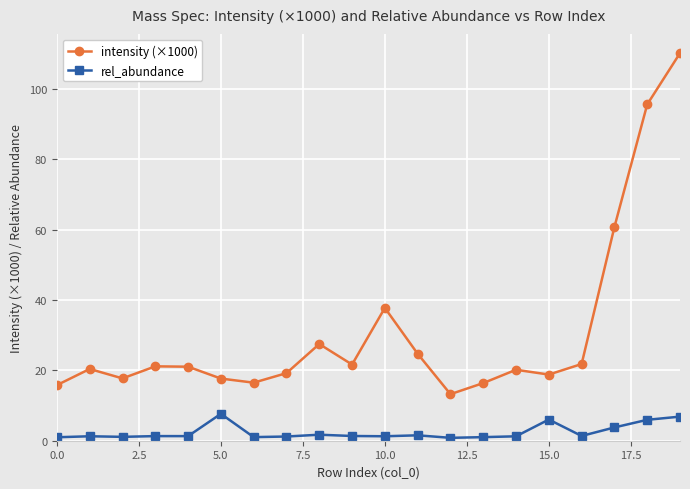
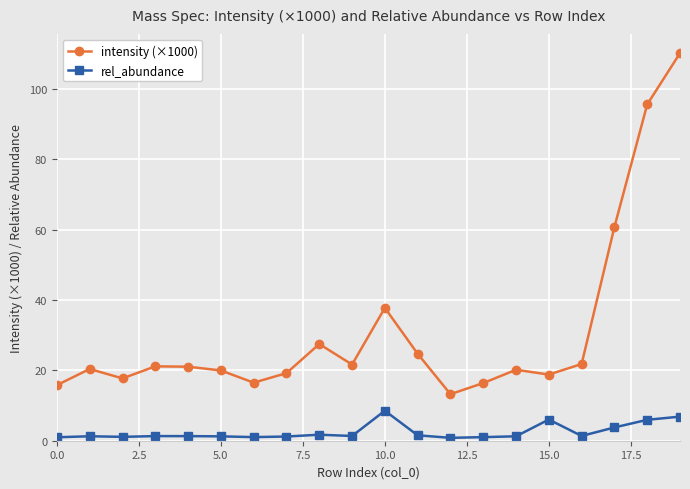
  {
    "intensity (×1000)": {
      "0.0": 16,
-     "5.0": 18,
+     "5.0": 20,
      "10.0": 38,
      "15.0": 19
    },
    "rel_abundance": {
      "0.0": 1,
-     "5.0": 8,
-     "10.0": 1,
+     "5.0": 1,
+     "10.0": 9,
      "15.0": 6
    }
  }
